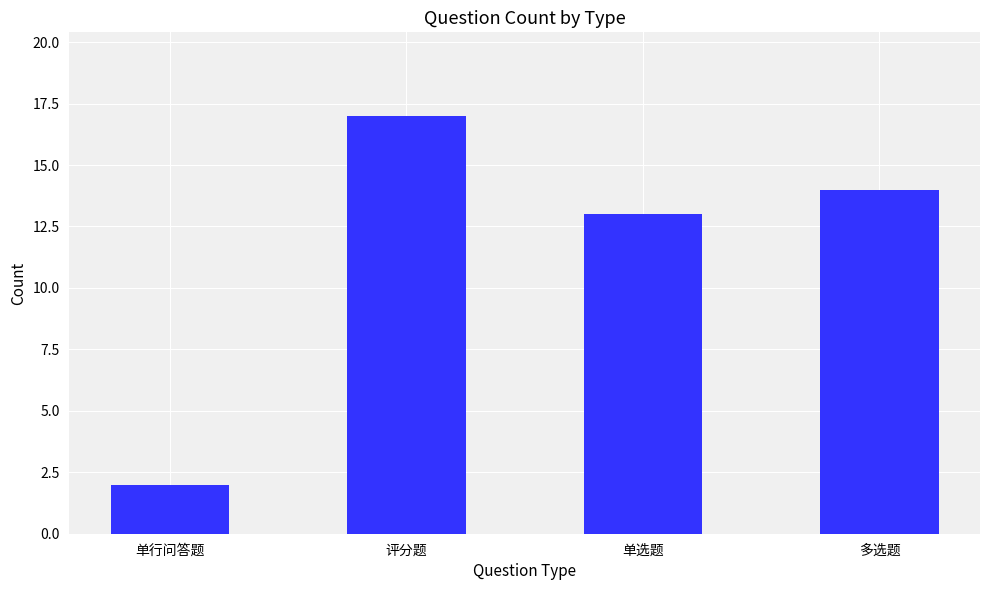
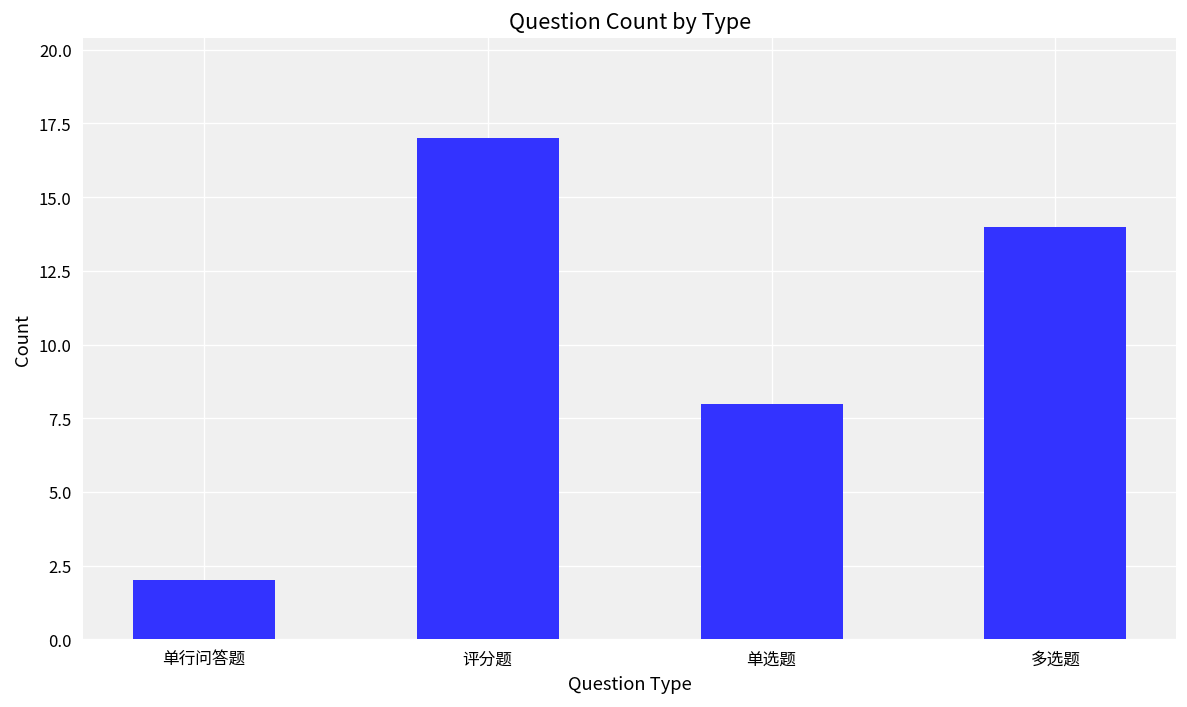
  {
    "单行问答题": 2,
    "评分题": 17,
-   "单选题": 13,
+   "单选题": 8,
    "多选题": 14
  }
